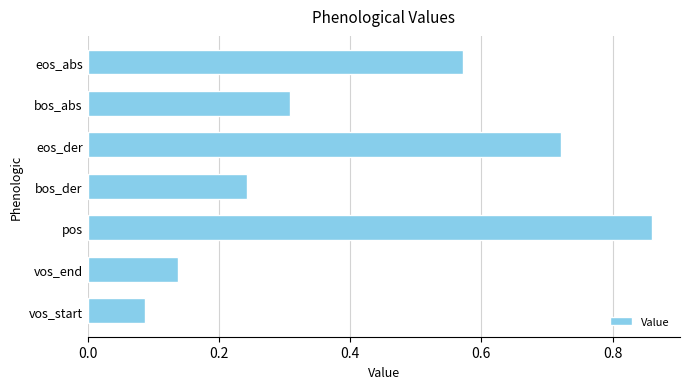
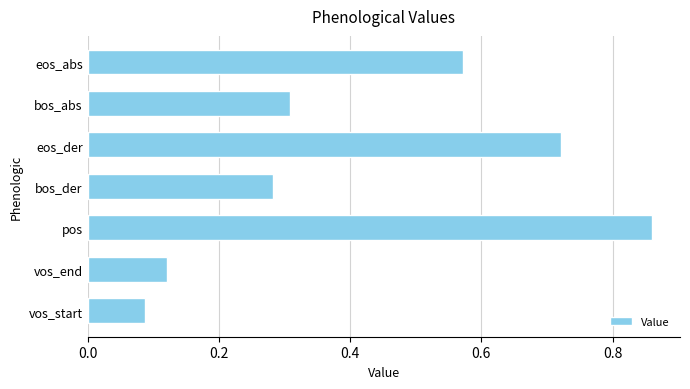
  {
    "eos_abs": 0.57,
    "bos_abs": 0.31,
    "eos_der": 0.72,
-   "bos_der": 0.24,
+   "bos_der": 0.28,
    "pos": 0.86,
-   "vos_end": 0.14,
+   "vos_end": 0.12,
    "vos_start": 0.09
  }
